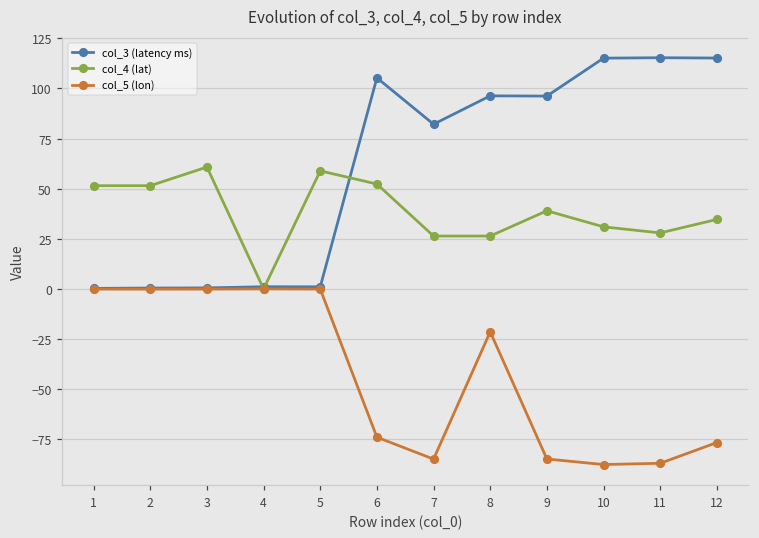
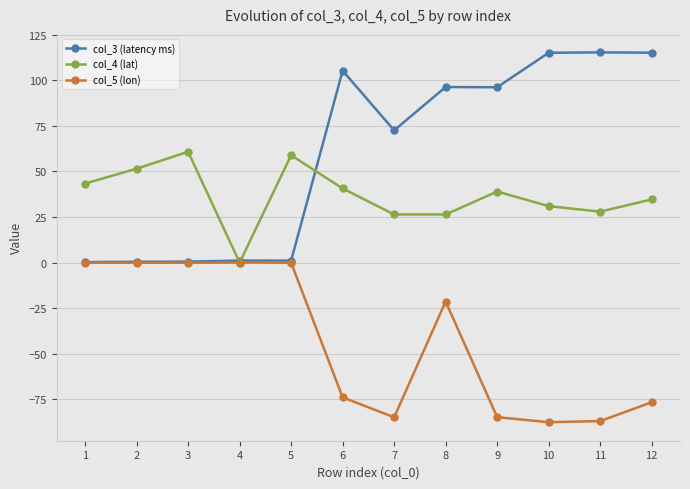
  {
    "col_3 (latency ms)": {
      "6": 105,
-     "7": 82,
+     "7": 73,
      "8": 96,
      "9": 96,
      "10": 115,
      "11": 115,
      "12": 115
    },
    "col_4 (lat)": {
-     "1": 52,
+     "1": 43,
      "2": 52,
      "3": 61,
      "5": 59,
-     "6": 52,
+     "6": 41,
      "7": 26,
      "8": 26,
      "9": 39,
      "10": 31,
      "11": 28,
      "12": 35
    },
    "col_5 (lon)": {
      "6": -74,
      "7": -85,
      "8": -21,
      "9": -85,
      "10": -88,
      "11": -87,
      "12": -77
    }
  }
